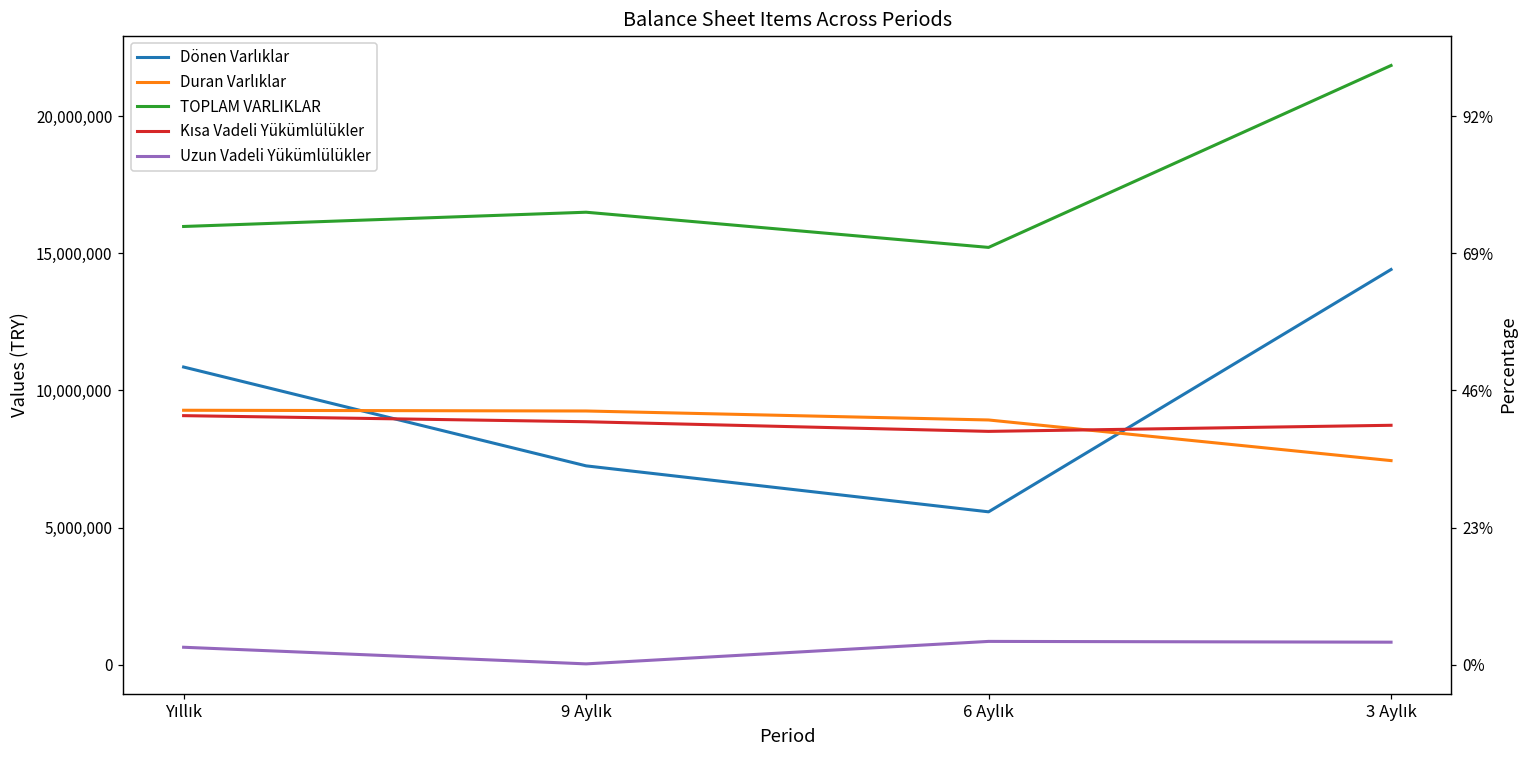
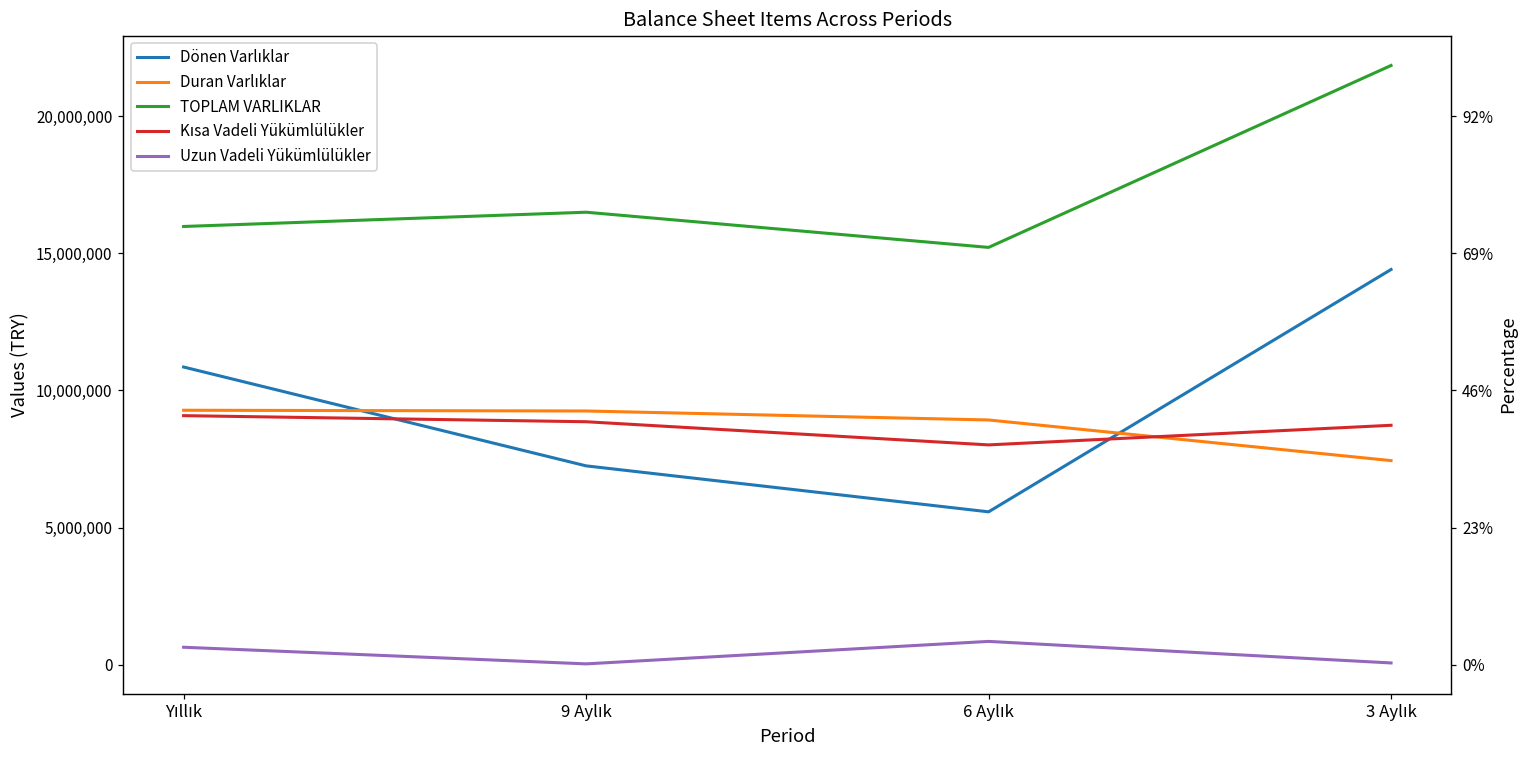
  {
    "Dönen Varlıklar": {
      "Yıllık": "10,900,000",
      "9 Aylık": "7,300,000",
      "6 Aylık": "5,600,000",
      "3 Aylık": "14,400,000"
    },
    "Duran Varlıklar": {
      "Yıllık": "9,300,000",
      "9 Aylık": "9,300,000",
      "6 Aylık": "8,900,000",
      "3 Aylık": "7,400,000"
    },
    "TOPLAM VARLIKLAR": {
      "Yıllık": "16,000,000",
      "9 Aylık": "16,500,000",
      "6 Aylık": "15,200,000",
      "3 Aylık": "21,900,000"
    },
    "Kısa Vadeli Yükümlülükler": {
      "Yıllık": "9,100,000",
      "9 Aylık": "8,900,000",
-     "6 Aylık": "8,500,000",
+     "6 Aylık": "8,000,000",
      "3 Aylık": "8,700,000"
    },
    "Uzun Vadeli Yükümlülükler": {
      "Yıllık": "600,000",
      "9 Aylık": "0",
      "6 Aylık": "800,000",
-     "3 Aylık": "800,000"
+     "3 Aylık": "100,000"
    }
  }
